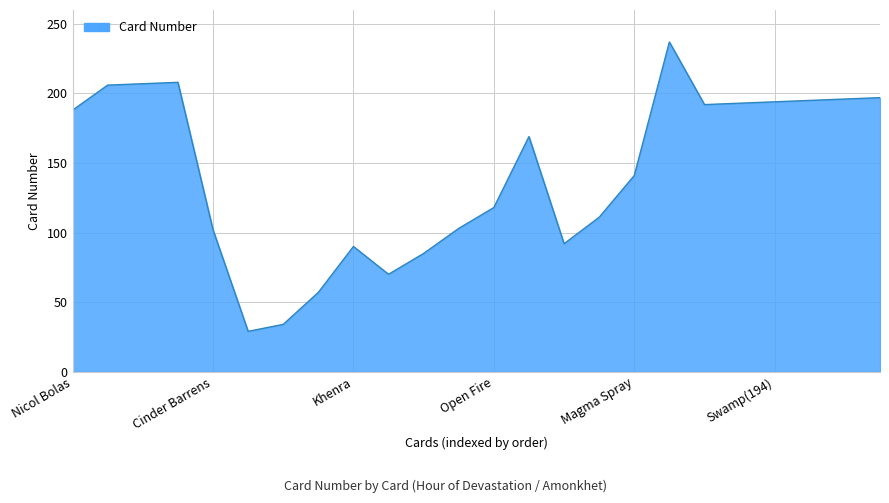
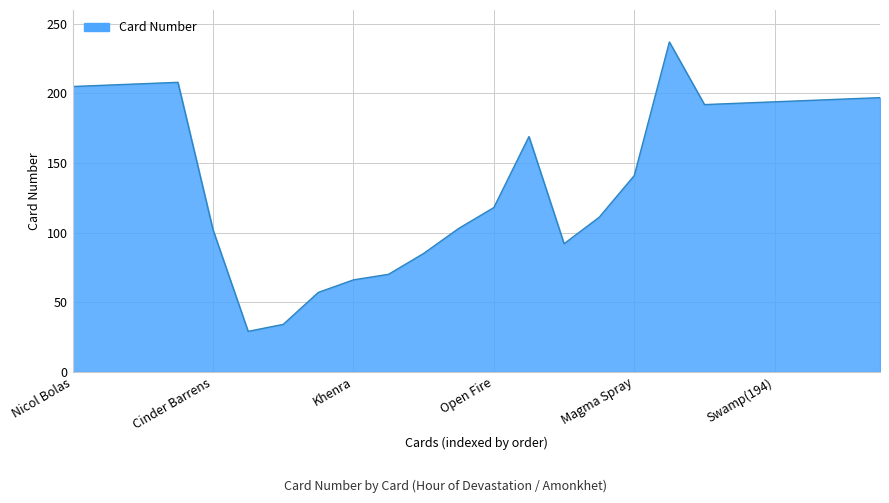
  {
-   "Nicol Bolas": 188,
+   "Nicol Bolas": 205,
    "Cinder Barrens": 102,
-   "Khenra": 90,
+   "Khenra": 66,
    "Open Fire": 118,
    "Magma Spray": 141,
    "Swamp(194)": 194
  }
